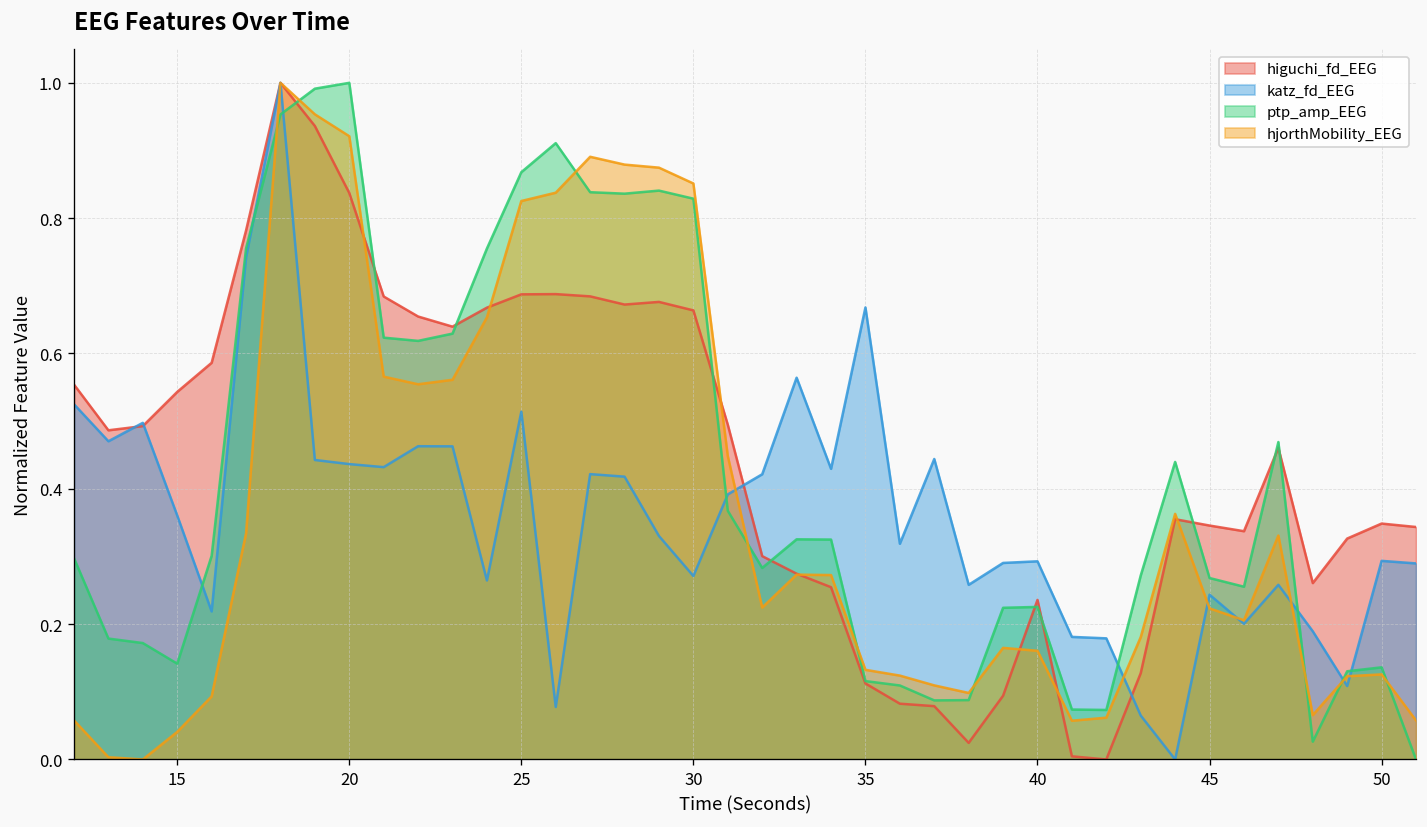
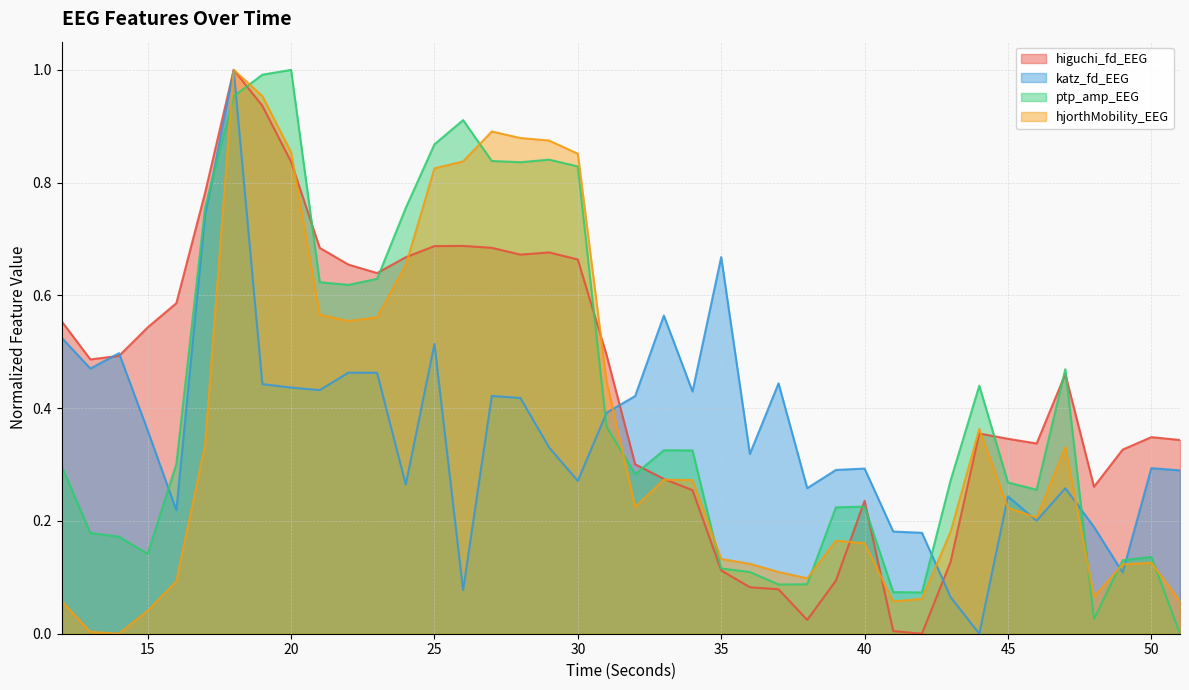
  {
    "higuchi_fd_EEG": {
      "15": 0.54,
      "20": 0.84,
      "25": 0.69,
      "30": 0.66,
      "40": 0.24,
      "45": 0.35,
      "50": 0.35
    },
    "katz_fd_EEG": {
      "15": 0.36,
      "20": 0.44,
      "25": 0.51,
      "30": 0.27,
      "35": 0.67,
      "40": 0.29,
      "45": 0.24,
      "50": 0.29
    },
    "ptp_amp_EEG": {
      "15": 0.14,
      "20": 1.00,
      "25": 0.87,
      "30": 0.83,
      "40": 0.23,
      "45": 0.27,
      "50": 0.14
    },
    "hjorthMobility_EEG": {
      "15": 0.04,
-     "20": 0.92,
+     "20": 0.85,
      "25": 0.83,
      "30": 0.85,
      "35": 0.13,
      "40": 0.16,
      "45": 0.22,
      "50": 0.13
    }
  }
